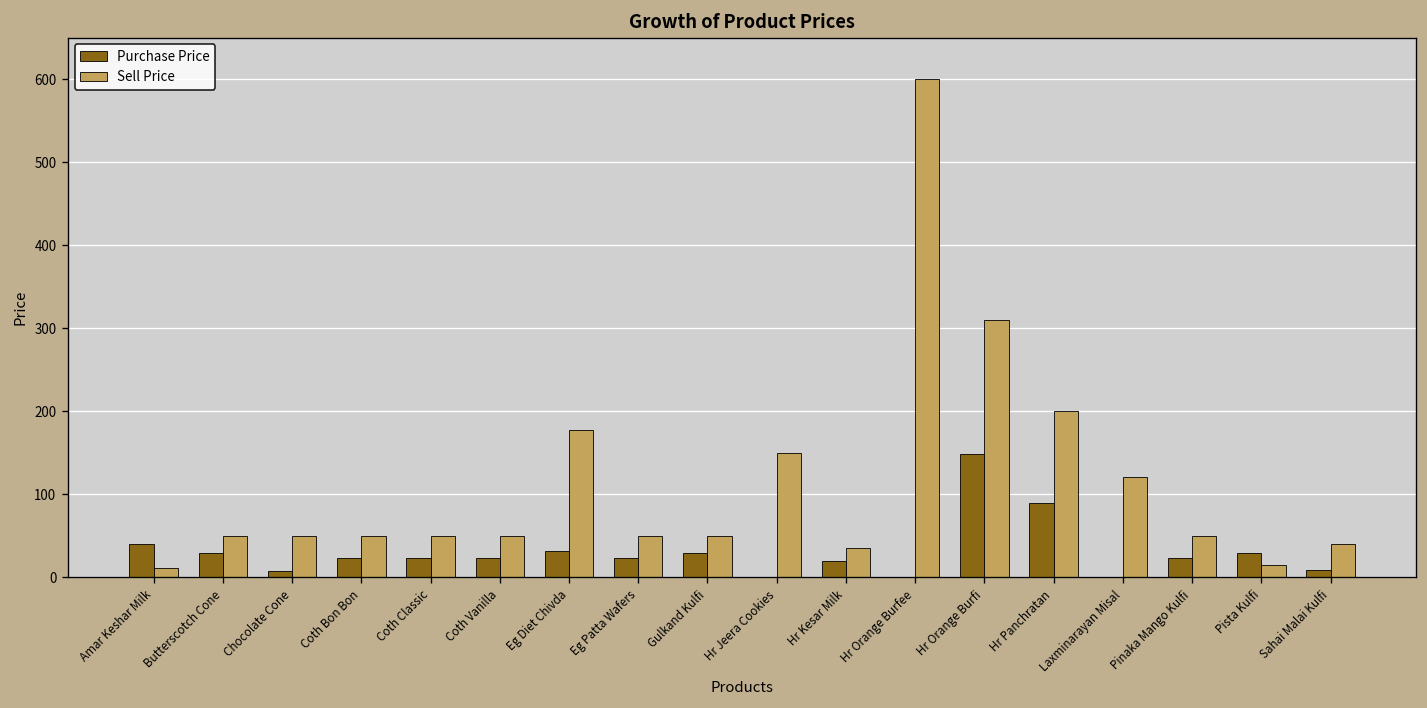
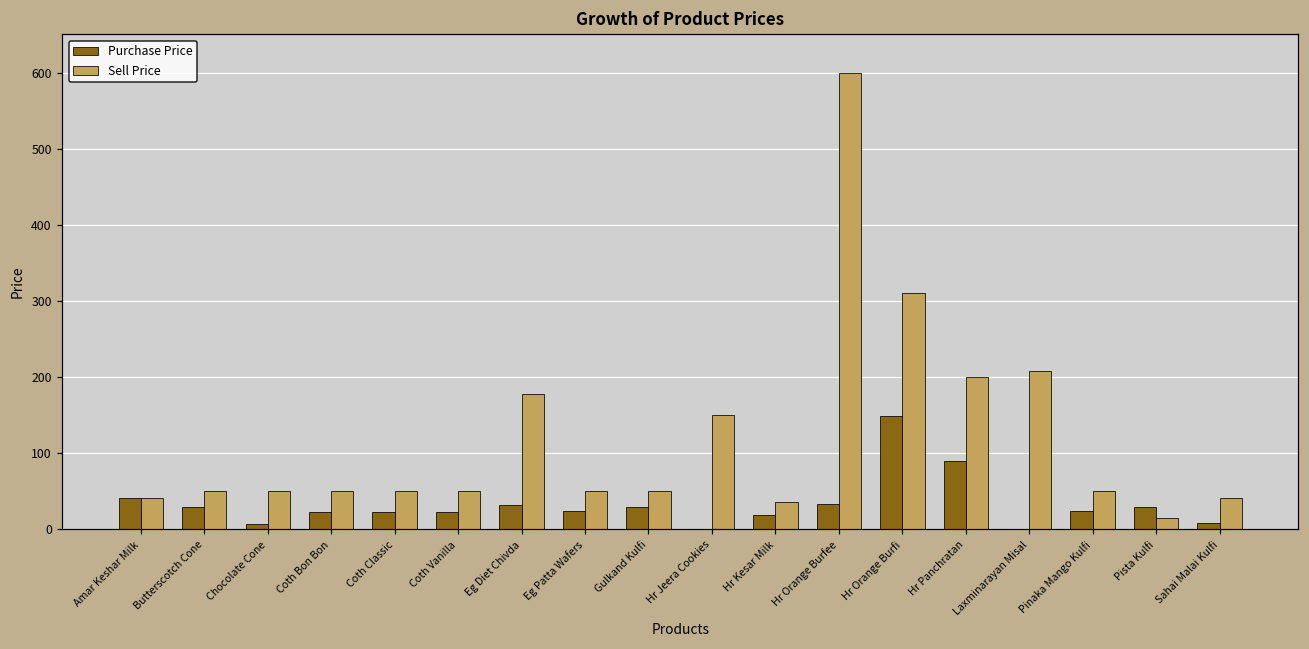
  {
    "Purchase Price": {
      "Amar Keshar Milk": 40,
      "Butterscotch Cone": 30,
      "Chocolate Cone": 10,
      "Coth Bon Bon": 20,
      "Coth Classic": 20,
      "Coth Vanilla": 20,
      "Eg Diet Chivda": 30,
      "Eg Patta Wafers": 20,
      "Gulkand Kulfi": 30,
      "Hr Jeera Cookies": 0,
      "Hr Kesar Milk": 20,
-     "Hr Orange Burfee": 0,
+     "Hr Orange Burfee": 30,
      "Hr Orange Burfi": 150,
      "Hr Panchratan": 90,
      "Laxminarayan Misal": 0,
      "Pinaka Mango Kulfi": 20,
      "Pista Kulfi": 30,
      "Sahai Malai Kulfi": 10
    },
    "Sell Price": {
-     "Amar Keshar Milk": 10,
+     "Amar Keshar Milk": 40,
      "Butterscotch Cone": 50,
      "Chocolate Cone": 50,
      "Coth Bon Bon": 50,
      "Coth Classic": 50,
      "Coth Vanilla": 50,
      "Eg Diet Chivda": 180,
      "Eg Patta Wafers": 50,
      "Gulkand Kulfi": 50,
      "Hr Jeera Cookies": 150,
      "Hr Kesar Milk": 40,
      "Hr Orange Burfee": 600,
      "Hr Orange Burfi": 310,
      "Hr Panchratan": 200,
-     "Laxminarayan Misal": 120,
+     "Laxminarayan Misal": 210,
      "Pinaka Mango Kulfi": 50,
      "Pista Kulfi": 20,
      "Sahai Malai Kulfi": 40
    }
  }
